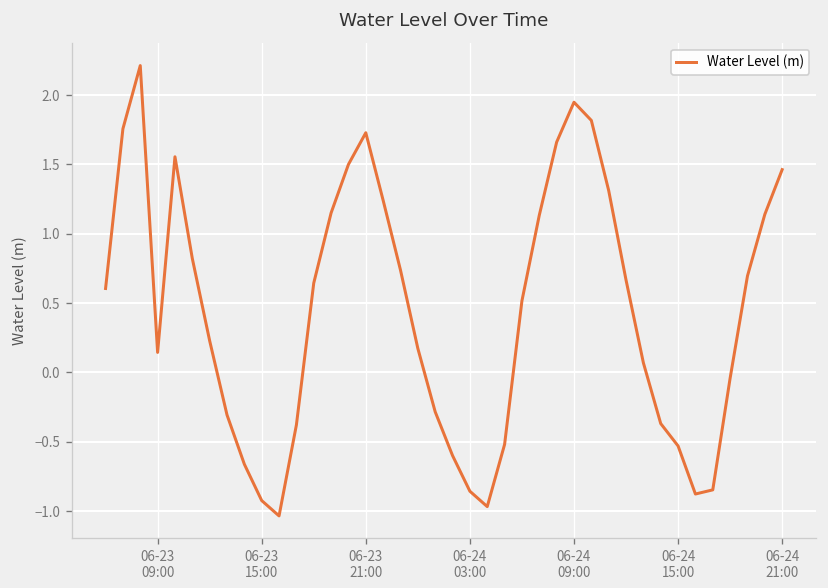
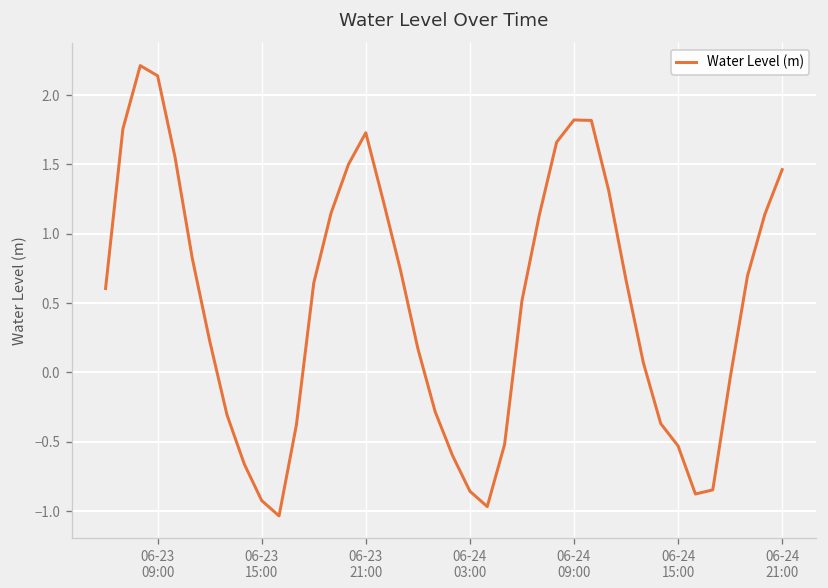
  {
-   "06-23 09:00": 0.14,
+   "06-23 09:00": 2.14,
    "06-23 15:00": -0.92,
    "06-23 21:00": 1.73,
    "06-24 03:00": -0.86,
-   "06-24 09:00": 1.95,
+   "06-24 09:00": 1.82,
    "06-24 15:00": -0.53,
    "06-24 21:00": 1.46
  }
